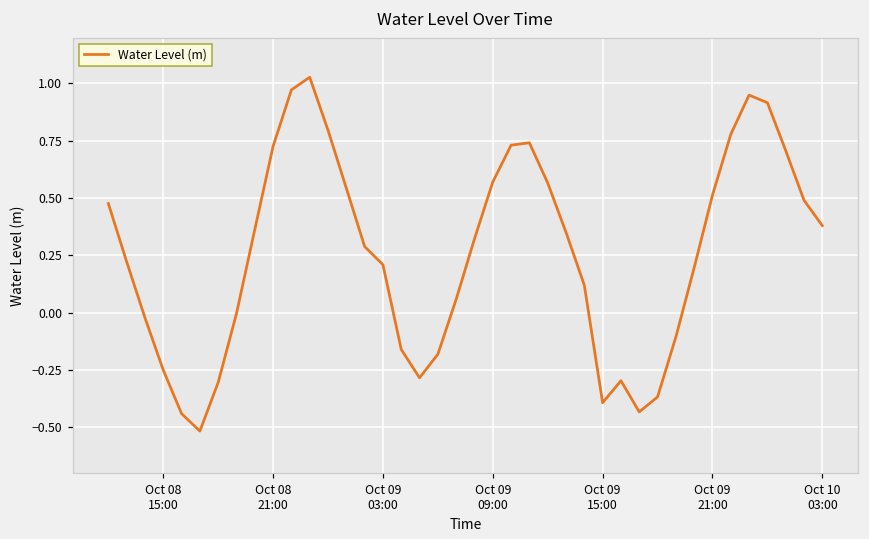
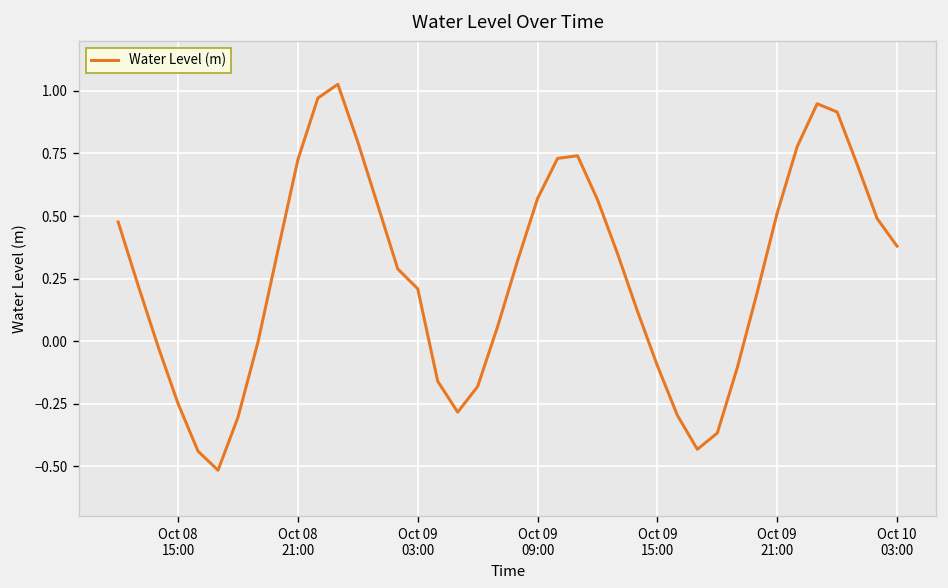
  {
    "Oct 08 15:00": -0.25,
    "Oct 08 21:00": 0.73,
    "Oct 09 03:00": 0.21,
    "Oct 09 09:00": 0.57,
-   "Oct 09 15:00": -0.39,
+   "Oct 09 15:00": -0.10,
    "Oct 09 21:00": 0.51,
    "Oct 10 03:00": 0.38
  }
